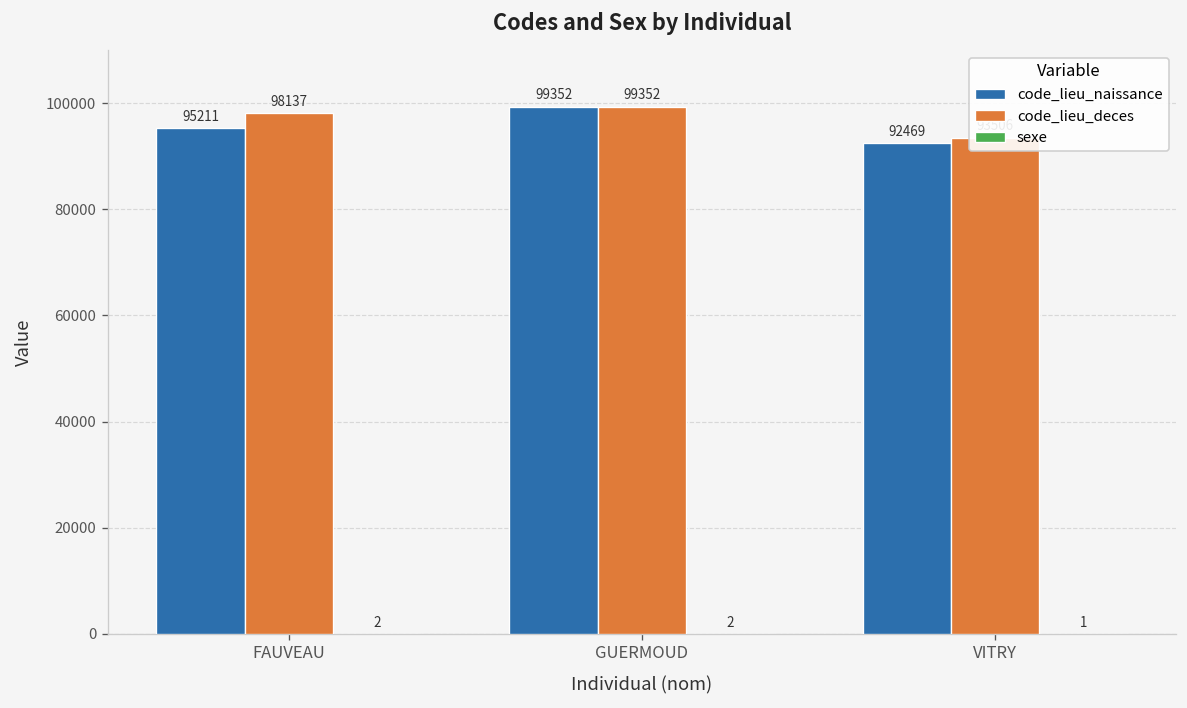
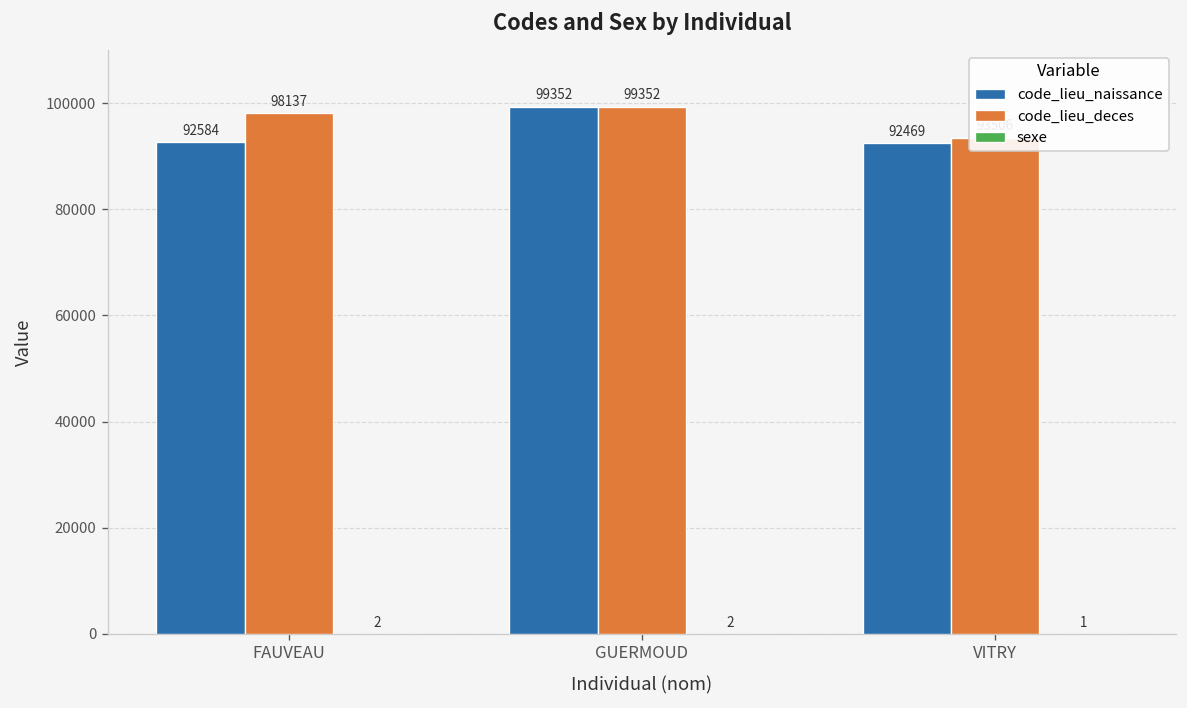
  {
    "code_lieu_naissance": {
-     "FAUVEAU": 95211,
+     "FAUVEAU": 92584,
      "GUERMOUD": 99352,
      "VITRY": 92469
    },
    "code_lieu_deces": {
      "FAUVEAU": 98137,
      "GUERMOUD": 99352
    },
    "sexe": {
      "FAUVEAU": 2,
      "GUERMOUD": 2,
      "VITRY": 1
    }
  }
